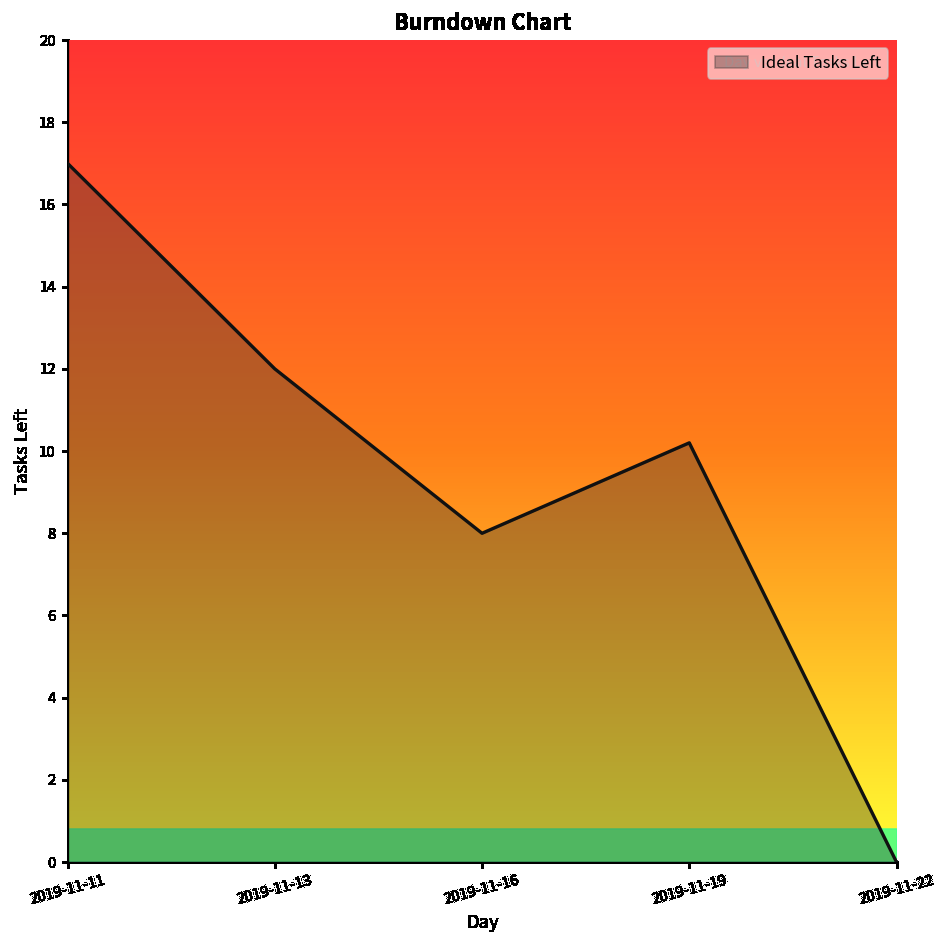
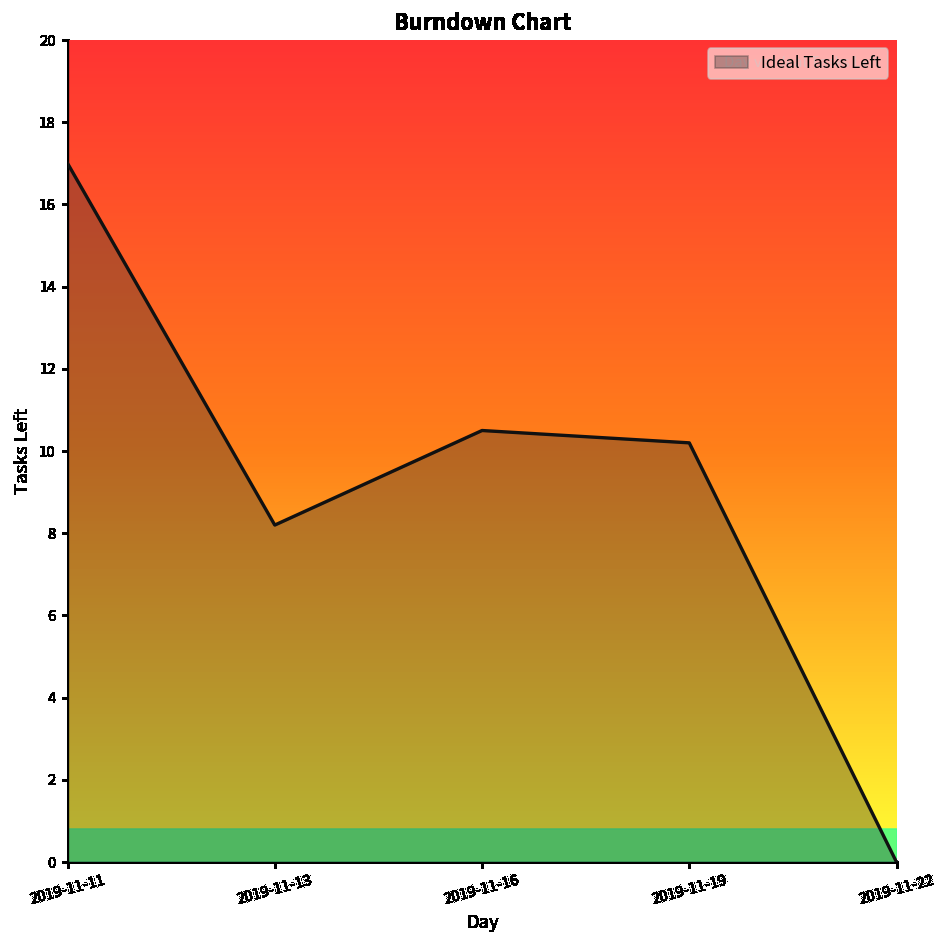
  {
    "2019-11-11": 17.0,
-   "2019-11-13": 12.0,
-   "2019-11-16": 8.0,
+   "2019-11-13": 8.2,
+   "2019-11-16": 10.5,
    "2019-11-19": 10.2
  }
